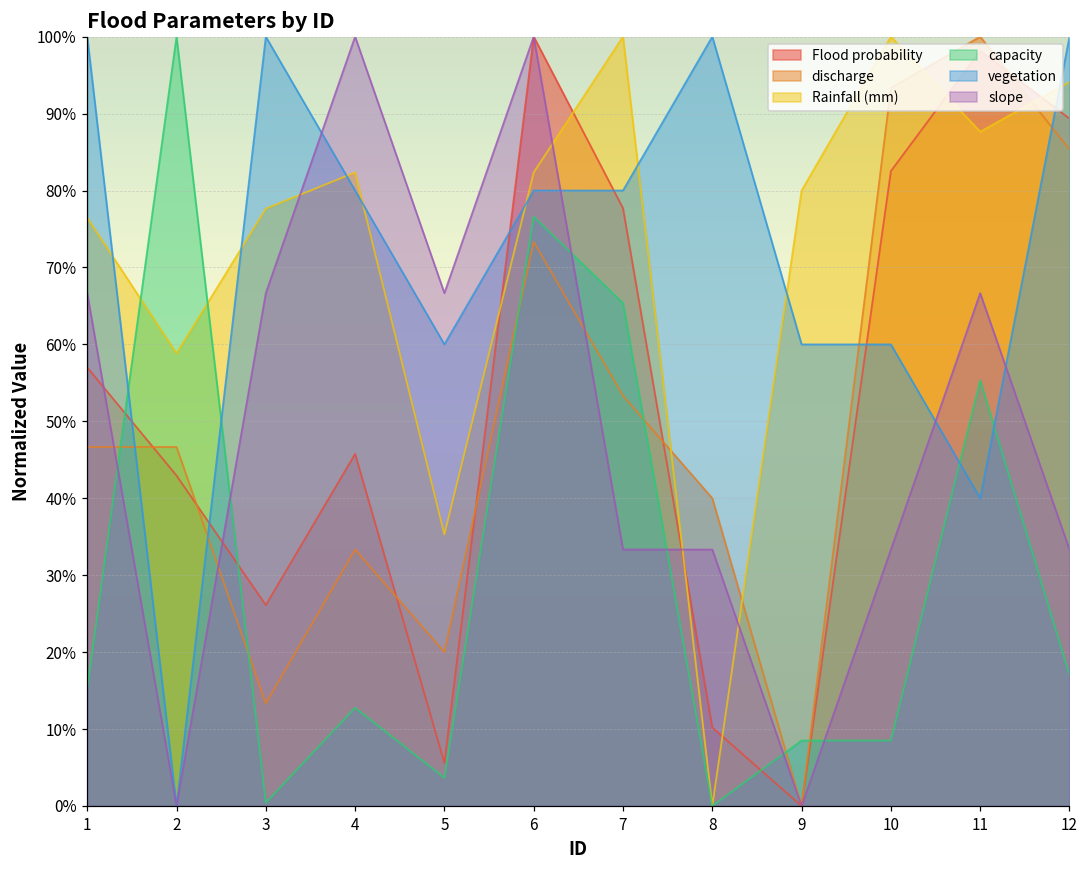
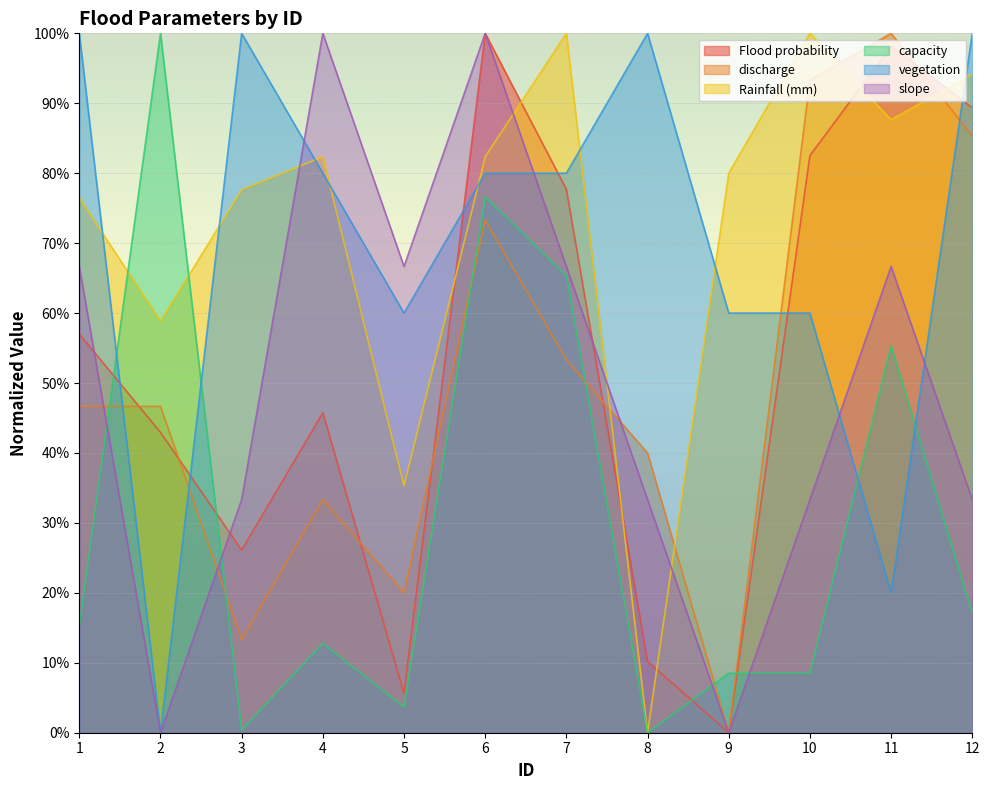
  {
    "capacity": {
      "1": "15%",
      "2": "100%",
      "3": "0%",
      "4": "13%",
      "5": "4%",
      "6": "77%",
      "7": "65%",
      "9": "9%",
      "10": "9%",
      "11": "55%",
      "12": "17%"
    },
    "vegetation": {
      "1": "100%",
      "3": "100%",
      "4": "80%",
      "5": "60%",
      "6": "80%",
      "7": "80%",
      "8": "100%",
      "9": "60%",
      "10": "60%",
-     "11": "40%",
+     "11": "20%",
      "12": "100%"
    },
    "slope": {
      "1": "67%",
-     "3": "67%",
+     "3": "33%",
      "4": "100%",
      "5": "67%",
-     "7": "33%",
+     "7": "67%",
      "8": "33%",
      "10": "33%",
      "11": "67%",
      "12": "33%"
    }
  }
